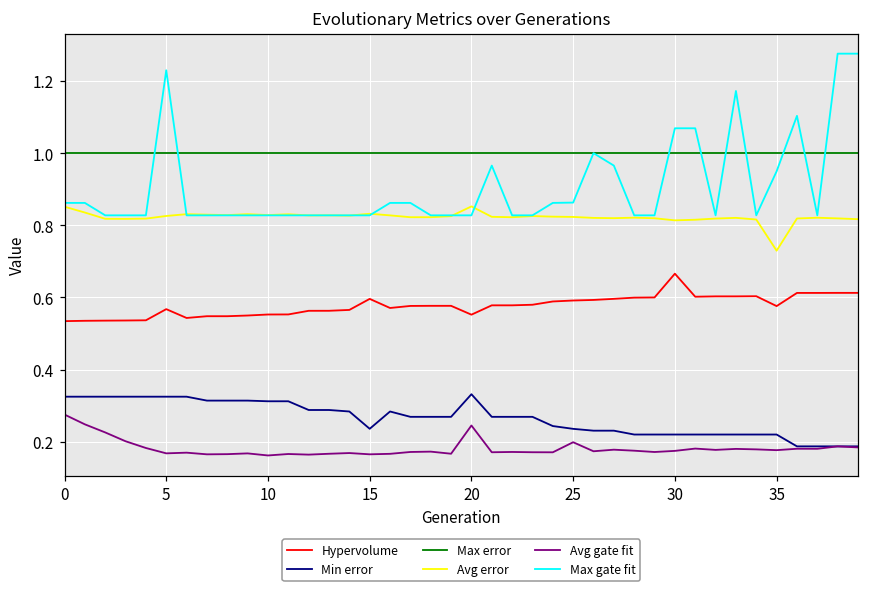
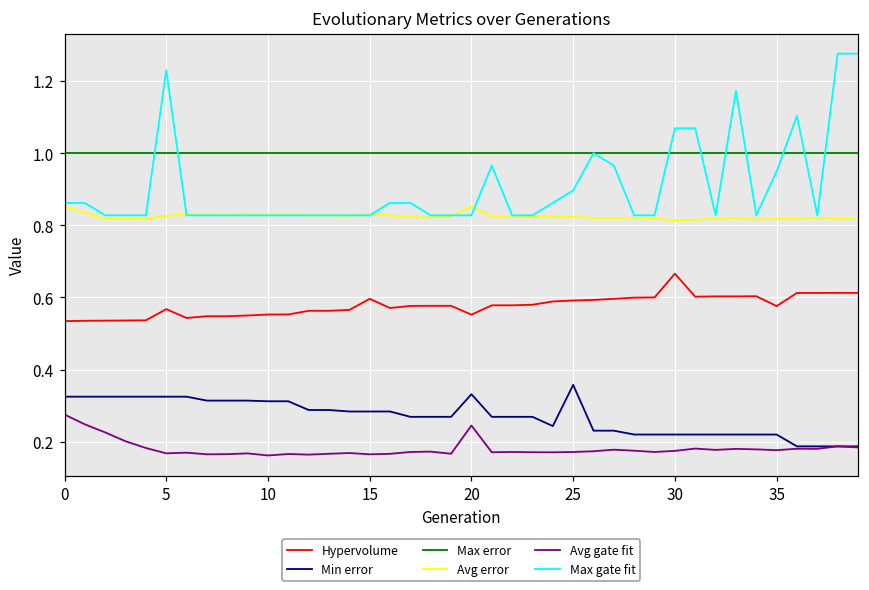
  {
    "Hypervolume": {
      "0": 0.53,
      "5": 0.57,
      "10": 0.55,
      "15": 0.60,
      "20": 0.55,
      "25": 0.59,
      "30": 0.67,
      "35": 0.58
    },
    "Min error": {
      "0": 0.32,
      "5": 0.32,
      "10": 0.31,
-     "15": 0.24,
+     "15": 0.28,
      "20": 0.33,
-     "25": 0.24,
+     "25": 0.36,
      "30": 0.22,
      "35": 0.22
    },
    "Max error": {
      "0": 1.00,
      "5": 1.00,
      "10": 1.00,
      "15": 1.00,
      "20": 1.00,
      "25": 1.00,
      "30": 1.00,
      "35": 1.00
    },
    "Avg error": {
      "0": 0.85,
      "5": 0.83,
      "20": 0.85,
      "25": 0.82,
      "30": 0.81,
-     "35": 0.73
+     "35": 0.82
    },
    "Avg gate fit": {
      "0": 0.28,
      "5": 0.17,
      "10": 0.16,
      "15": 0.17,
      "20": 0.24,
-     "25": 0.20,
+     "25": 0.17,
      "30": 0.17,
      "35": 0.18
    },
    "Max gate fit": {
      "0": 0.86,
      "5": 1.23,
      "20": 0.83,
-     "25": 0.86,
+     "25": 0.90,
      "30": 1.07,
      "35": 0.95
    }
  }
